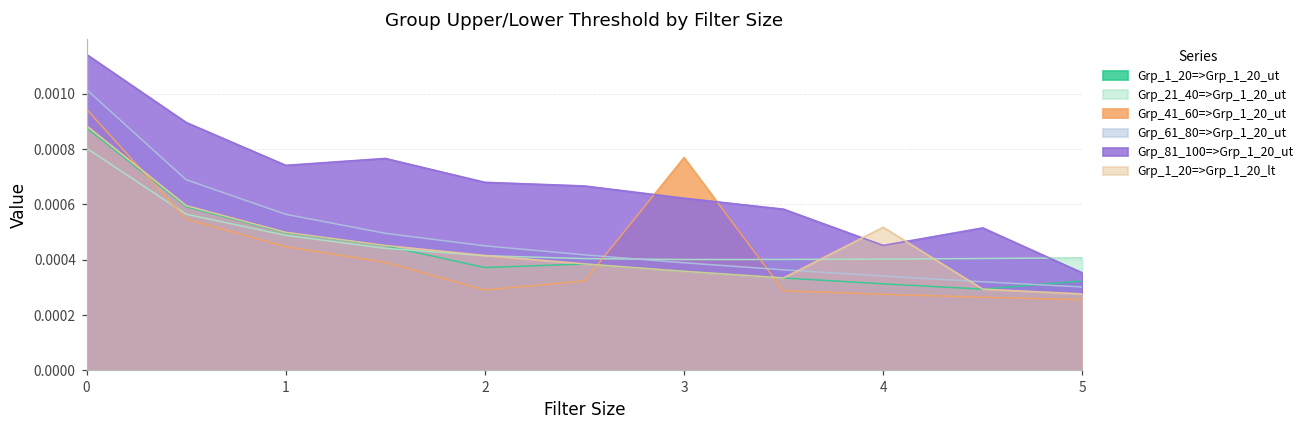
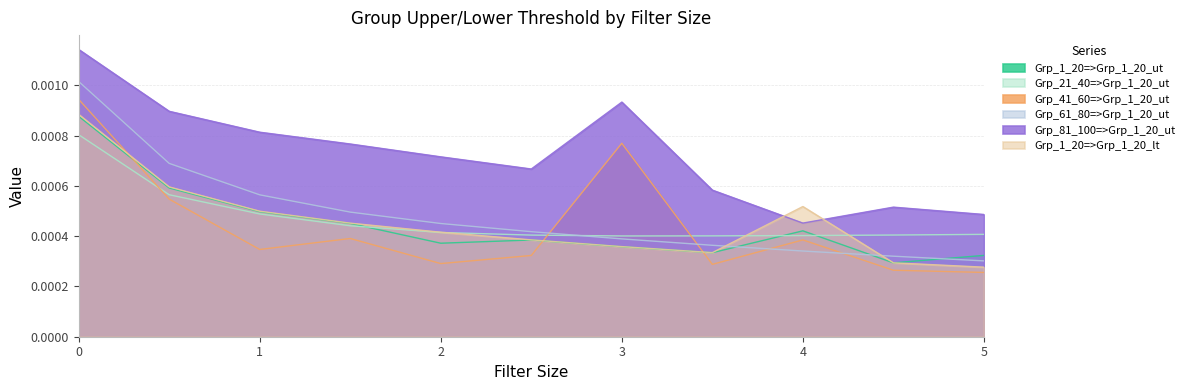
  {
    "Grp_1_20=>Grp_1_20_ut": {
      "2": 0.00037,
-     "4": 0.00031,
+     "4": 0.00042,
      "5": 0.00032
    },
    "Grp_41_60=>Grp_1_20_ut": {
      "0": 0.00094,
-     "1": 0.00045,
+     "1": 0.00035,
      "2": 0.00029,
      "3": 0.00077,
-     "4": 0.00028,
+     "4": 0.00039,
      "5": 0.00026
    },
    "Grp_81_100=>Grp_1_20_ut": {
      "0": 0.00114,
-     "1": 0.00074,
-     "2": 0.00068,
-     "3": 0.00062,
+     "1": 0.00081,
+     "2": 0.00072,
+     "3": 0.00093,
      "4": 0.00045,
-     "5": 0.00035
+     "5": 0.00049
    },
    "Grp_1_20=>Grp_1_20_lt": {
      "4": 0.00052,
      "5": 0.00028
    }
  }
